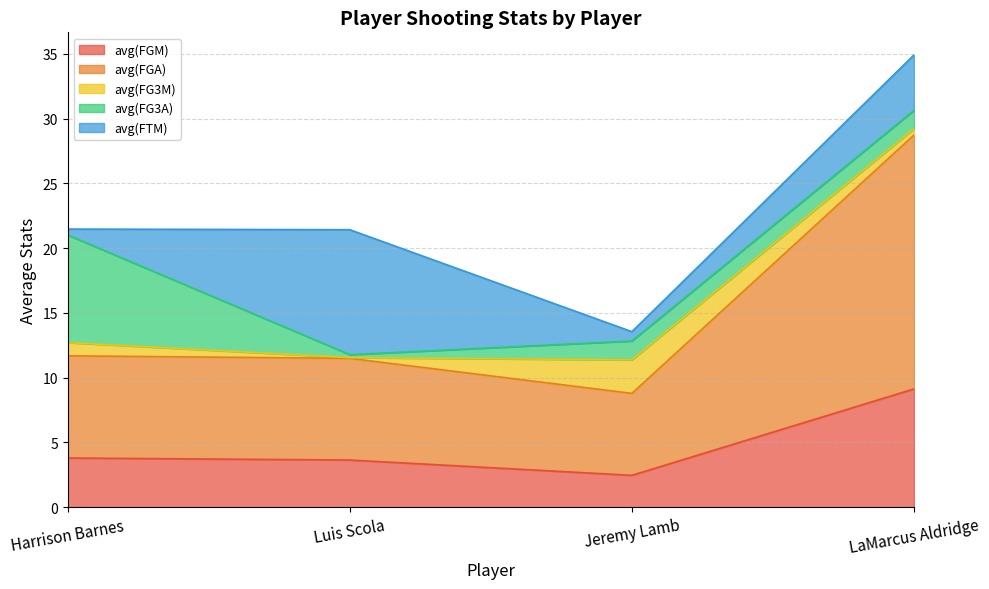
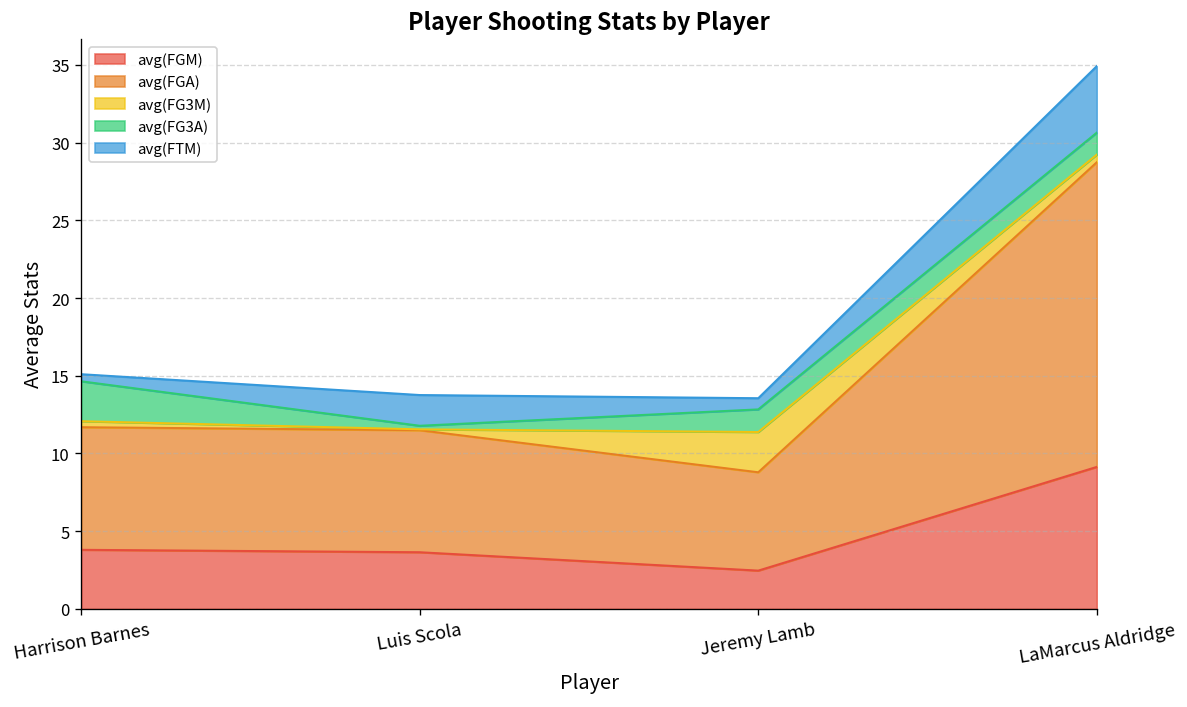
  {
    "avg(FG3M)": {
-     "Harrison Barnes": 1.0,
+     "Harrison Barnes": 0.4,
      "Jeremy Lamb": 2.6,
      "LaMarcus Aldridge": 0.5
    },
    "avg(FG3A)": {
-     "Harrison Barnes": 8.3,
+     "Harrison Barnes": 2.6,
      "Luis Scola": 0.2,
      "Jeremy Lamb": 1.5,
      "LaMarcus Aldridge": 1.4
    },
    "avg(FTM)": {
      "Harrison Barnes": 0.5,
-     "Luis Scola": 9.6,
+     "Luis Scola": 2.0,
      "Jeremy Lamb": 0.7,
      "LaMarcus Aldridge": 4.3
    }
  }
